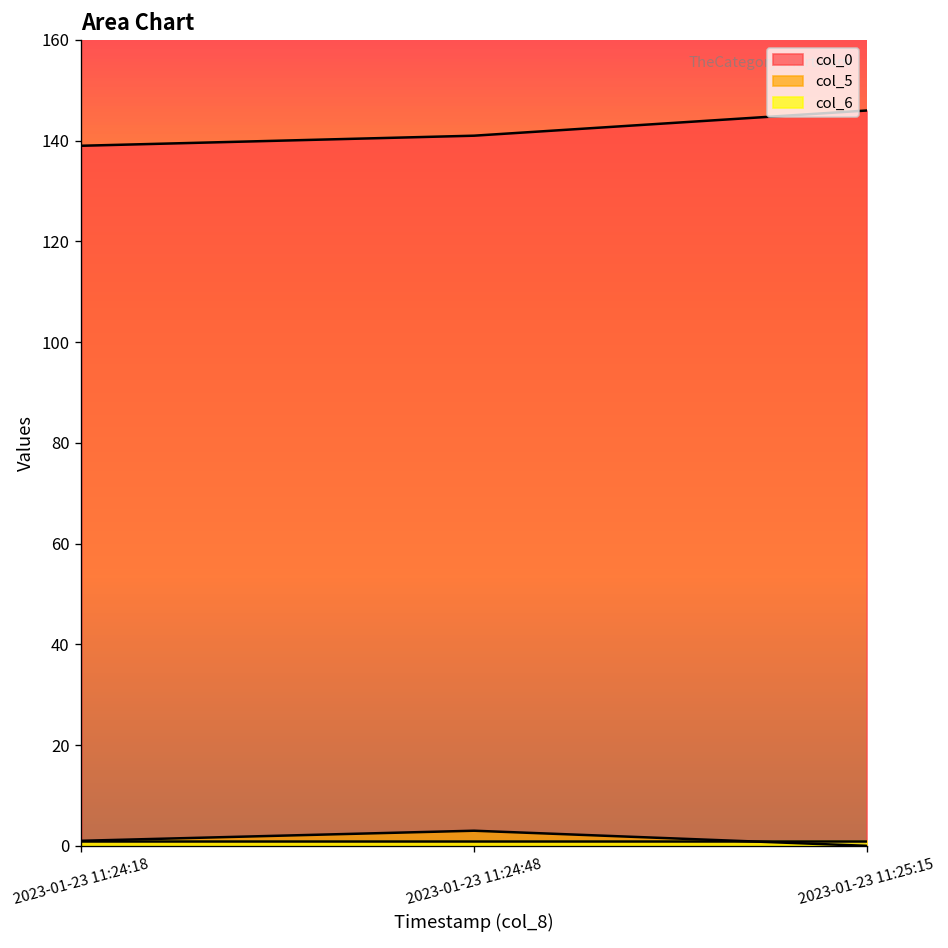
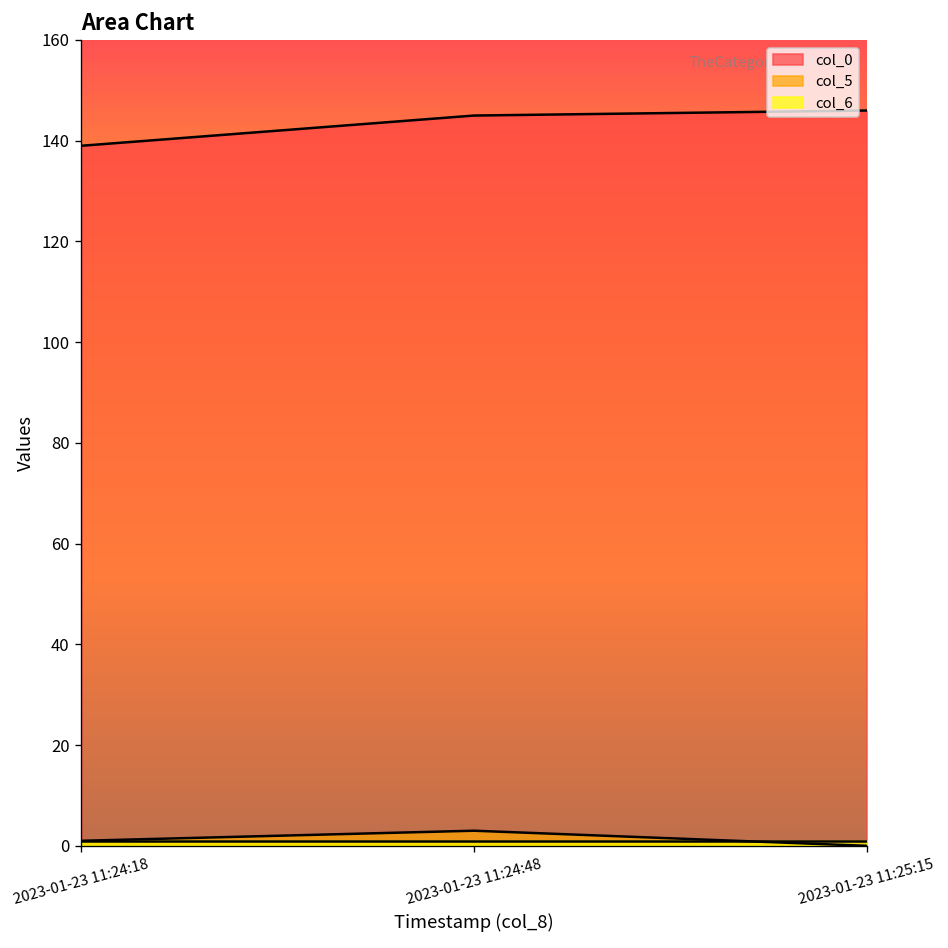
  {
    "col_0": {
      "2023-01-23 11:24:18": 139,
-     "2023-01-23 11:24:48": 141,
+     "2023-01-23 11:24:48": 145,
      "2023-01-23 11:25:15": 146
    },
    "col_5": {
      "2023-01-23 11:24:48": 3,
      "2023-01-23 11:25:15": 0
    },
    "col_6": {
      "2023-01-23 11:24:48": 1,
      "2023-01-23 11:25:15": 1
    }
  }
